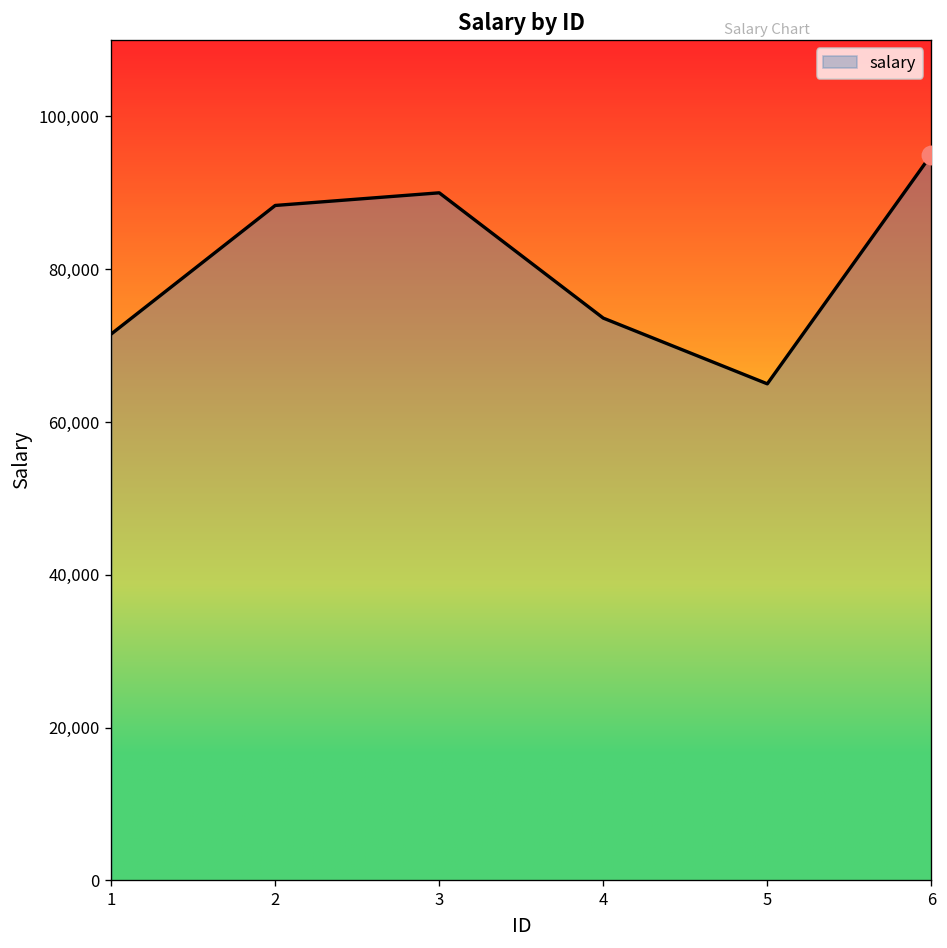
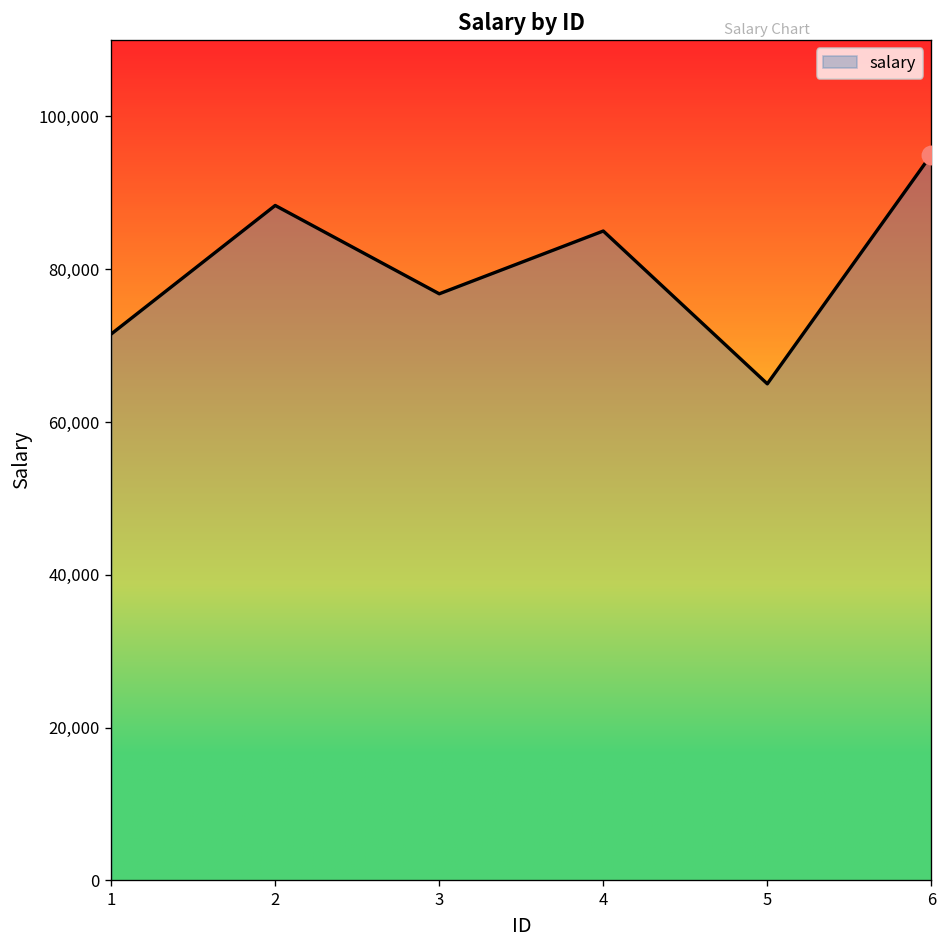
  {
    "salary": {
      "1": "72,000",
      "2": "88,000",
-     "3": "90,000",
-     "4": "74,000",
+     "3": "77,000",
+     "4": "85,000",
      "5": "65,000"
    }
  }
